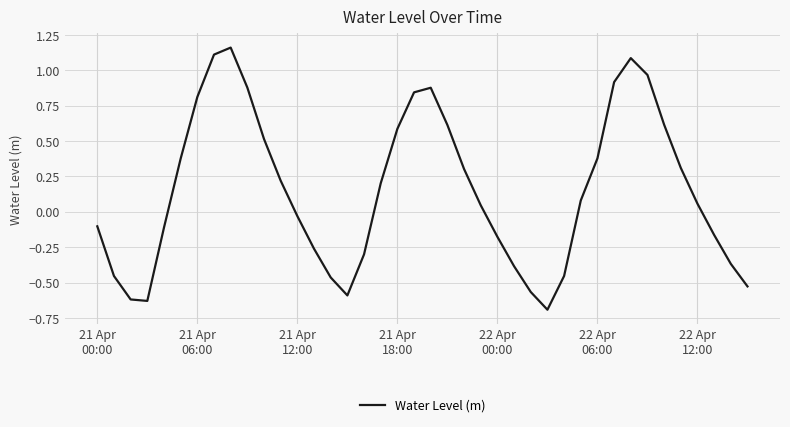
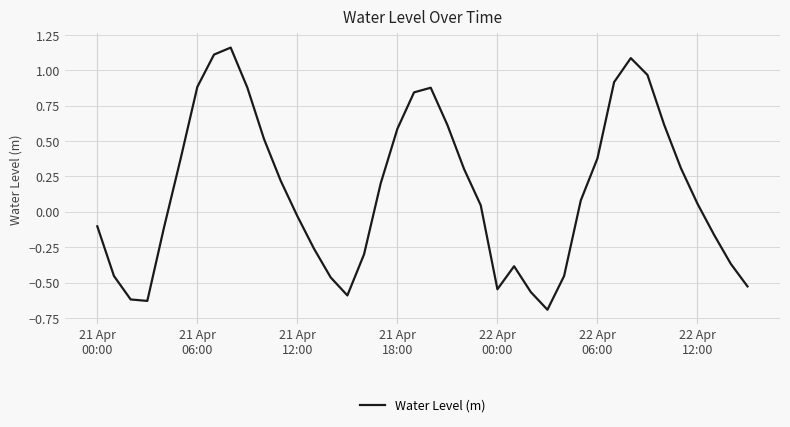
  {
    "21 Apr 00:00": -0.10,
-   "21 Apr 06:00": 0.81,
+   "21 Apr 06:00": 0.88,
    "21 Apr 12:00": -0.03,
    "21 Apr 18:00": 0.59,
-   "22 Apr 00:00": -0.18,
+   "22 Apr 00:00": -0.55,
    "22 Apr 06:00": 0.38,
    "22 Apr 12:00": 0.06
  }
